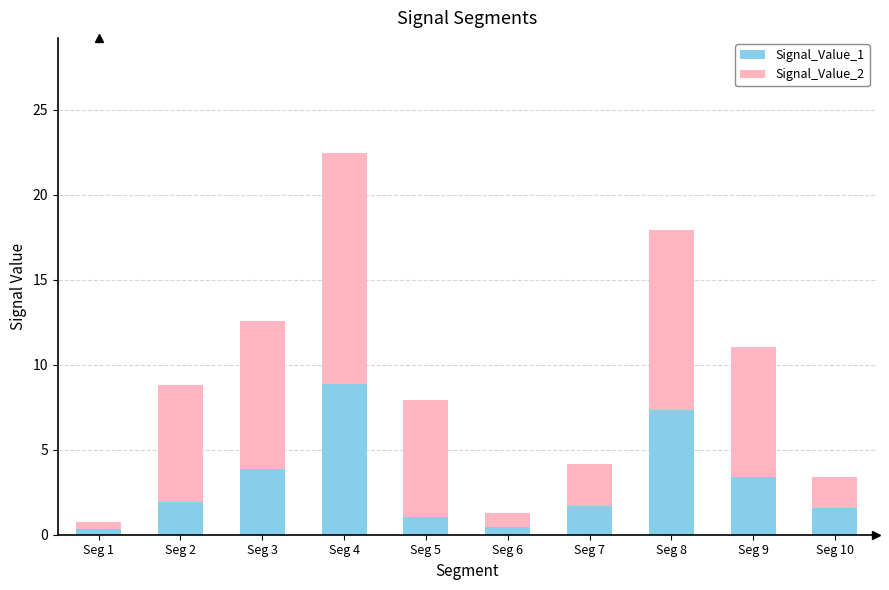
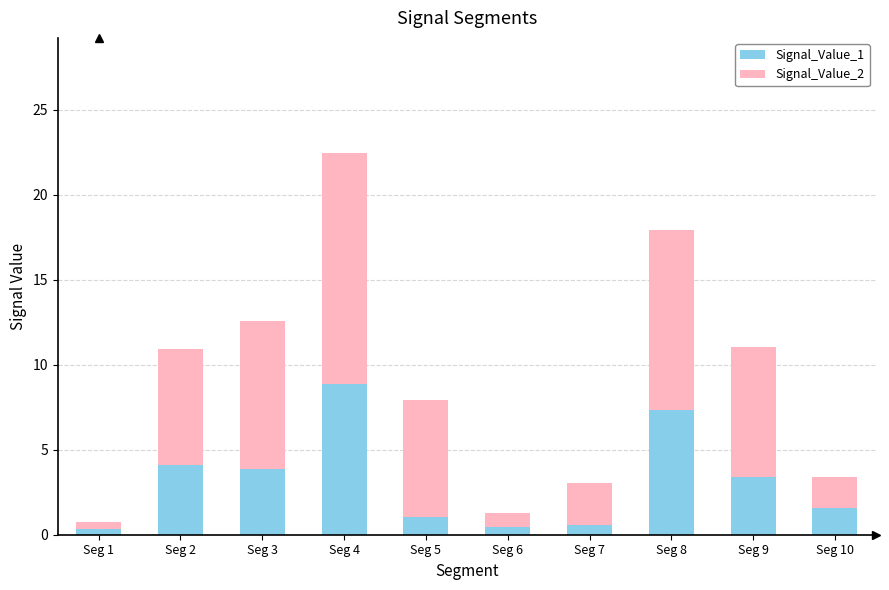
  {
    "Signal_Value_1": {
      "Seg 1": 0.3,
-     "Seg 2": 2.0,
+     "Seg 2": 4.1,
      "Seg 3": 3.9,
      "Seg 4": 8.9,
      "Seg 5": 1.1,
      "Seg 6": 0.4,
-     "Seg 7": 1.7,
+     "Seg 7": 0.6,
      "Seg 8": 7.4,
      "Seg 9": 3.4,
      "Seg 10": 1.6
    },
    "Signal_Value_2": {
      "Seg 1": 0.4,
      "Seg 2": 6.8,
      "Seg 3": 8.7,
      "Seg 4": 13.6,
      "Seg 5": 6.8,
      "Seg 6": 0.8,
      "Seg 7": 2.5,
      "Seg 8": 10.6,
      "Seg 9": 7.7,
      "Seg 10": 1.8
    }
  }
